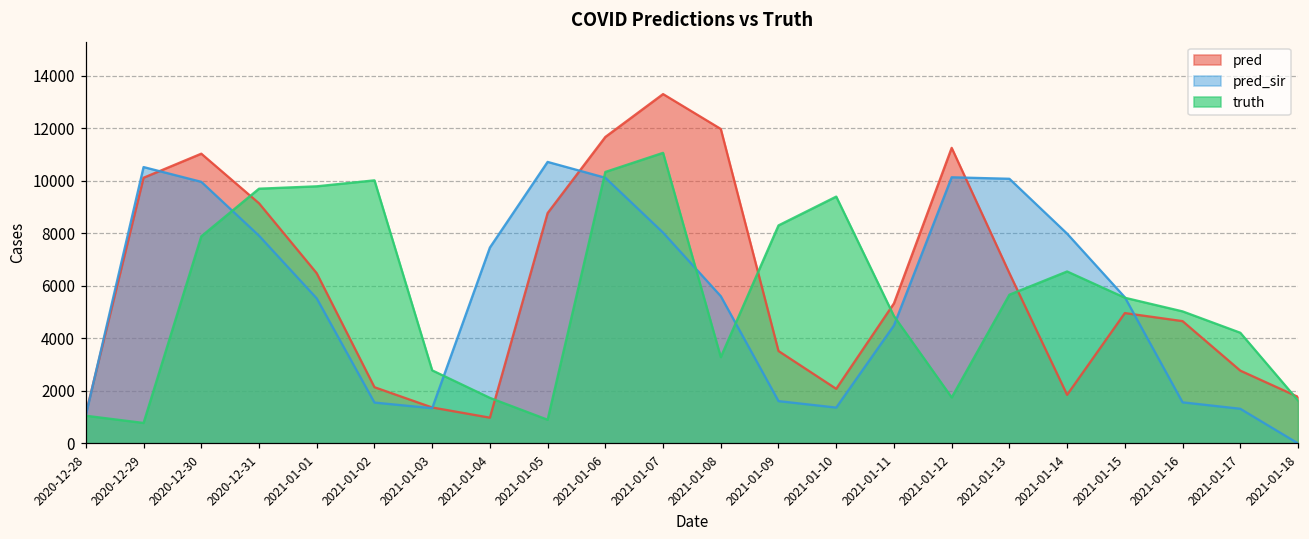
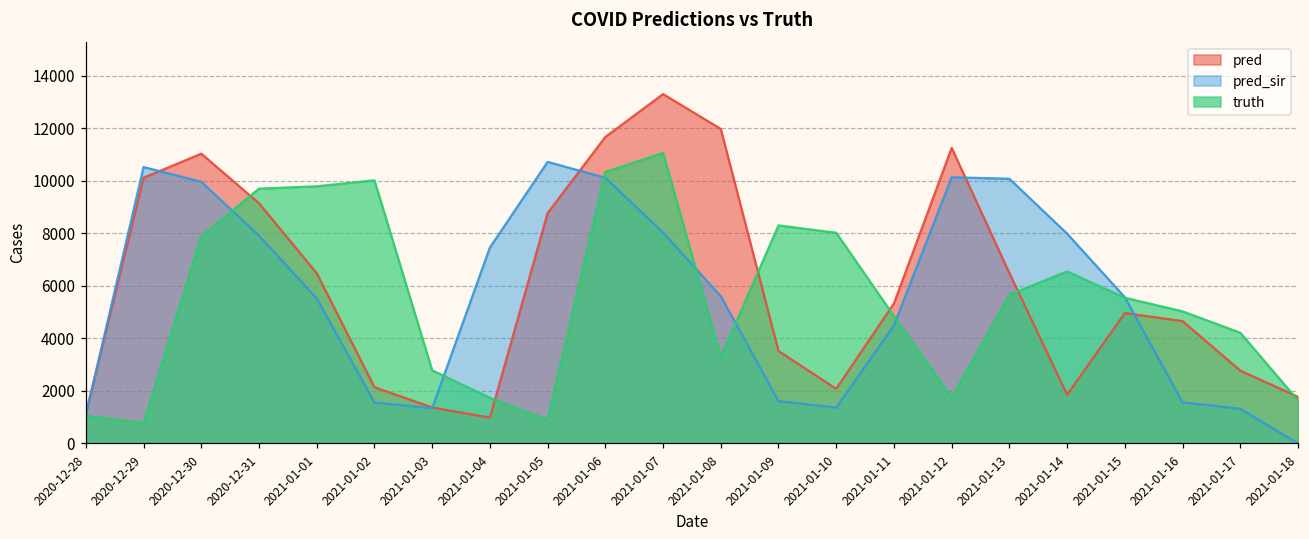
  {
    "pred": {
      "2020-12-29": 10100,
      "2020-12-30": 11000,
      "2020-12-31": 9100,
      "2021-01-01": 6500,
      "2021-01-02": 2100,
      "2021-01-04": 1000,
      "2021-01-05": 8800,
      "2021-01-06": 11700,
      "2021-01-07": 13300,
      "2021-01-08": 12000,
      "2021-01-09": 3500,
      "2021-01-10": 2100,
      "2021-01-11": 5300,
      "2021-01-12": 11200,
      "2021-01-13": 6500,
      "2021-01-14": 1800,
      "2021-01-15": 5000,
      "2021-01-16": 4700,
      "2021-01-17": 2800,
      "2021-01-18": 1800
    },
    "pred_sir": {
      "2020-12-29": 10500,
      "2020-12-30": 10000,
      "2020-12-31": 7900,
      "2021-01-01": 5500,
      "2021-01-02": 1600,
      "2021-01-04": 7500,
      "2021-01-05": 10700,
      "2021-01-06": 10100,
      "2021-01-07": 8000,
      "2021-01-08": 5600,
      "2021-01-09": 1600,
      "2021-01-10": 1400,
      "2021-01-11": 4500,
      "2021-01-12": 10100,
      "2021-01-13": 10100,
      "2021-01-14": 8000,
      "2021-01-16": 1600,
      "2021-01-17": 1300,
      "2021-01-18": 0
    },
    "truth": {
      "2020-12-29": 800,
      "2020-12-30": 7900,
      "2020-12-31": 9700,
      "2021-01-01": 9800,
      "2021-01-02": 10000,
      "2021-01-03": 2800,
      "2021-01-04": 1700,
      "2021-01-05": 900,
      "2021-01-06": 10300,
      "2021-01-07": 11100,
      "2021-01-08": 3300,
      "2021-01-09": 8300,
-     "2021-01-10": 9400,
+     "2021-01-10": 8000,
      "2021-01-11": 4800,
      "2021-01-12": 1700,
      "2021-01-13": 5700,
      "2021-01-14": 6500,
      "2021-01-16": 5000,
      "2021-01-17": 4200,
      "2021-01-18": 1600
    }
  }
